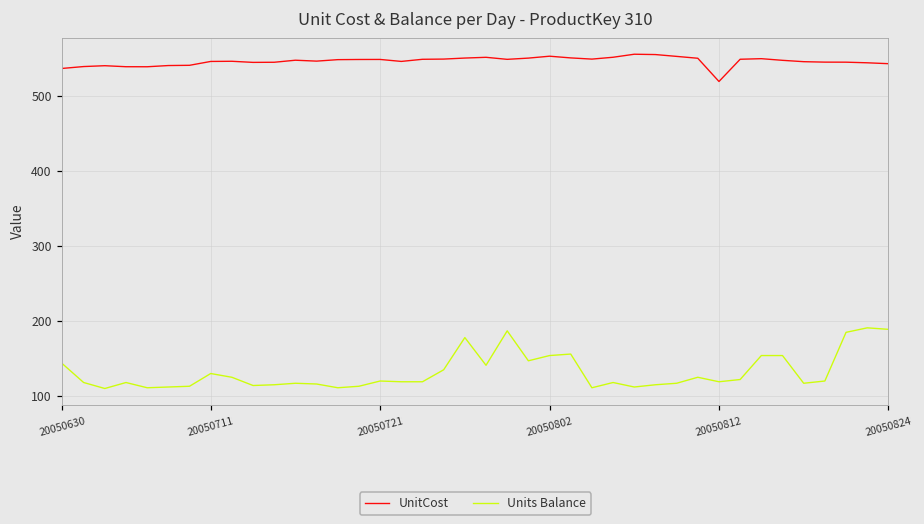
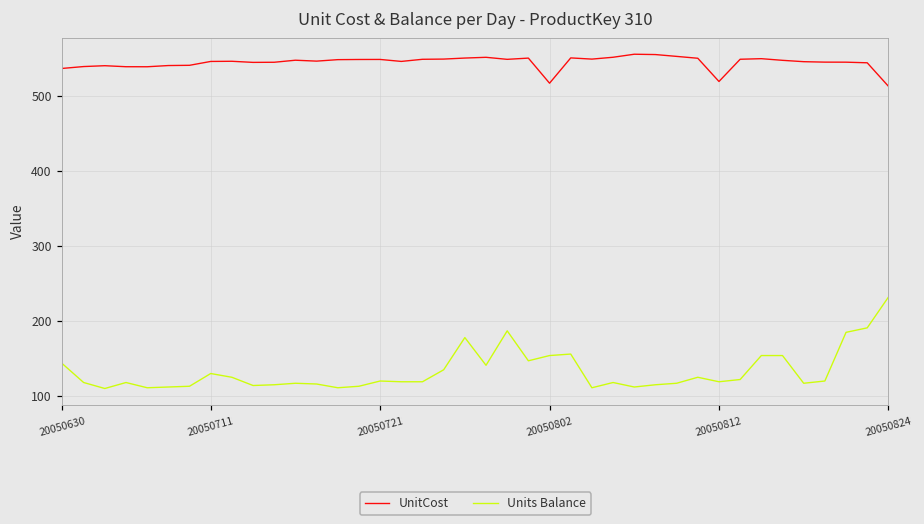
  {
    "UnitCost": {
      "20050630": 540,
      "20050711": 550,
      "20050721": 550,
-     "20050802": 550,
+     "20050802": 520,
      "20050812": 520,
-     "20050824": 540
+     "20050824": 510
    },
    "Units Balance": {
      "20050630": 140,
      "20050711": 130,
      "20050721": 120,
      "20050802": 150,
      "20050812": 120,
-     "20050824": 190
+     "20050824": 230
    }
  }
